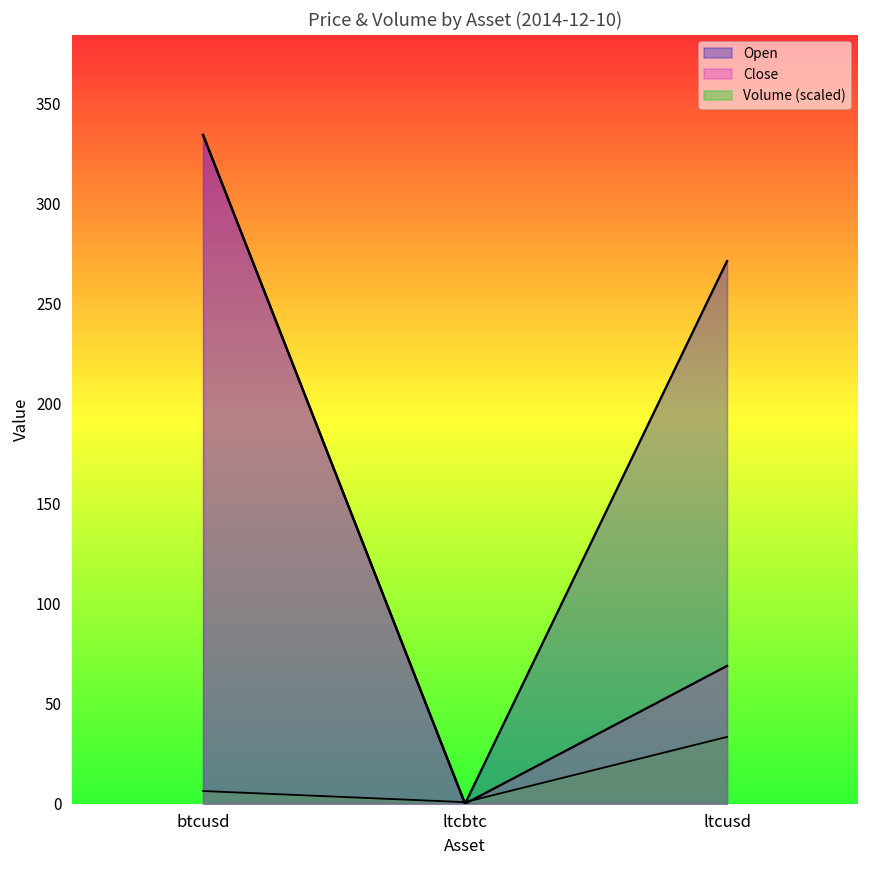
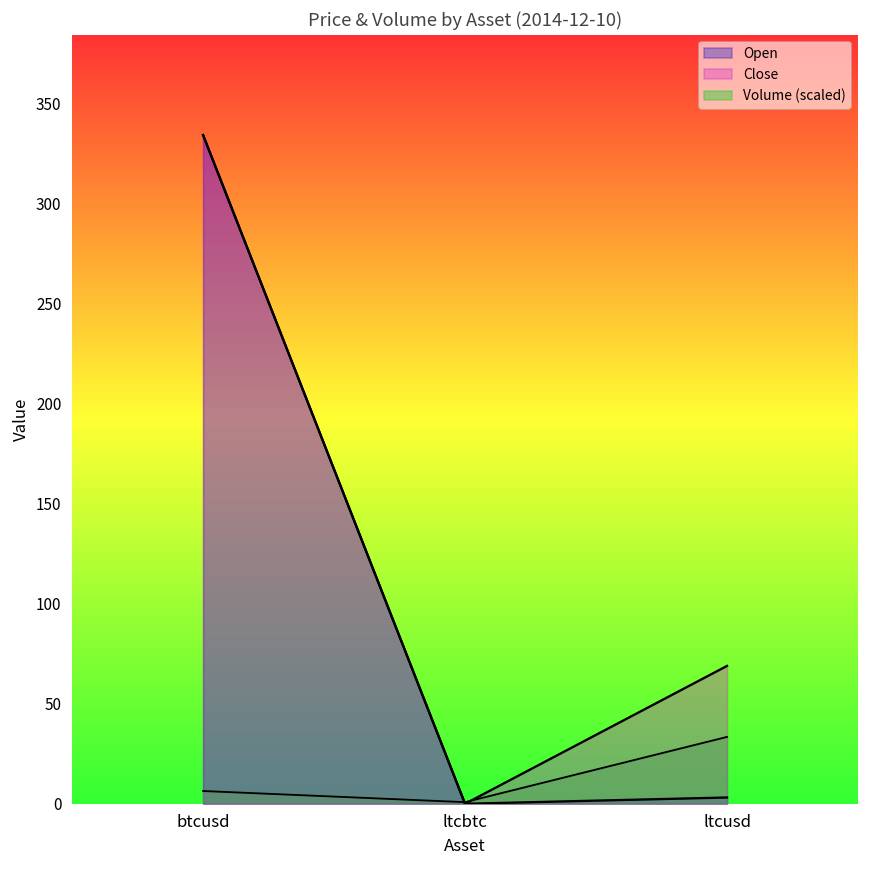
  {
    "Open": {
-     "ltcusd": 271
+     "ltcusd": 3
    },
    "Close": {
      "ltcusd": 69
    },
    "Volume (scaled)": {
      "btcusd": 6,
      "ltcusd": 33
    }
  }
